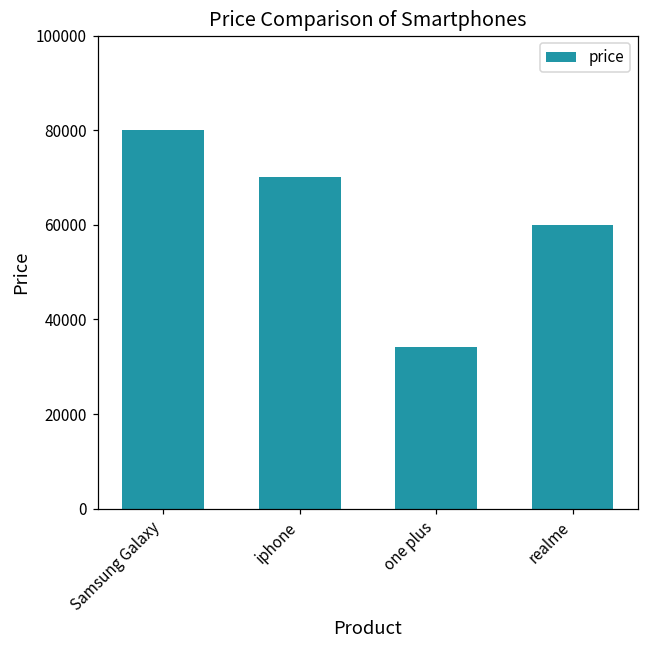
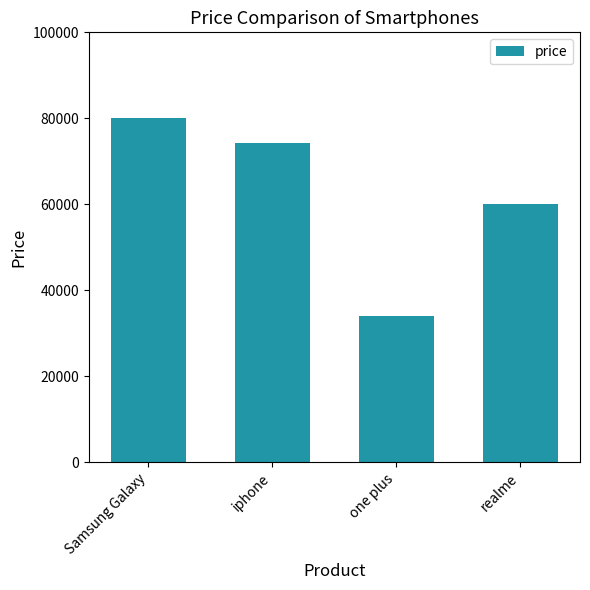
  {
    "Samsung Galaxy": 80000,
-   "iphone": 70000,
+   "iphone": 74000,
    "one plus": 34000,
    "realme": 60000
  }
